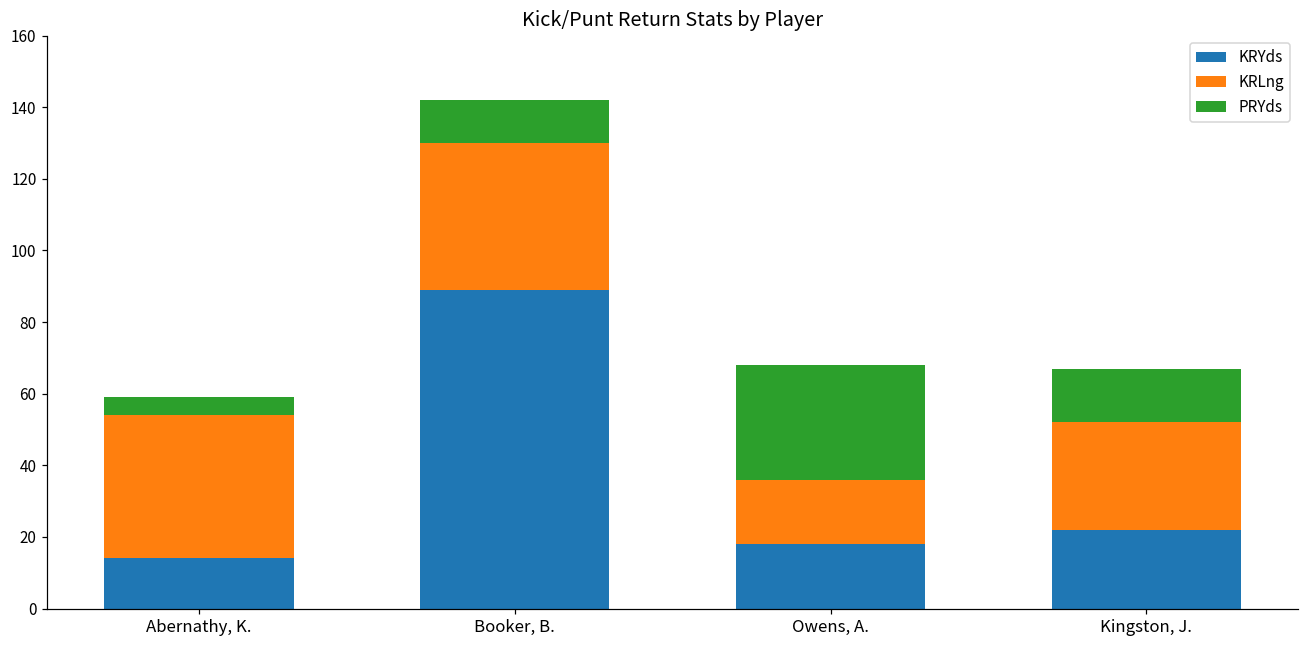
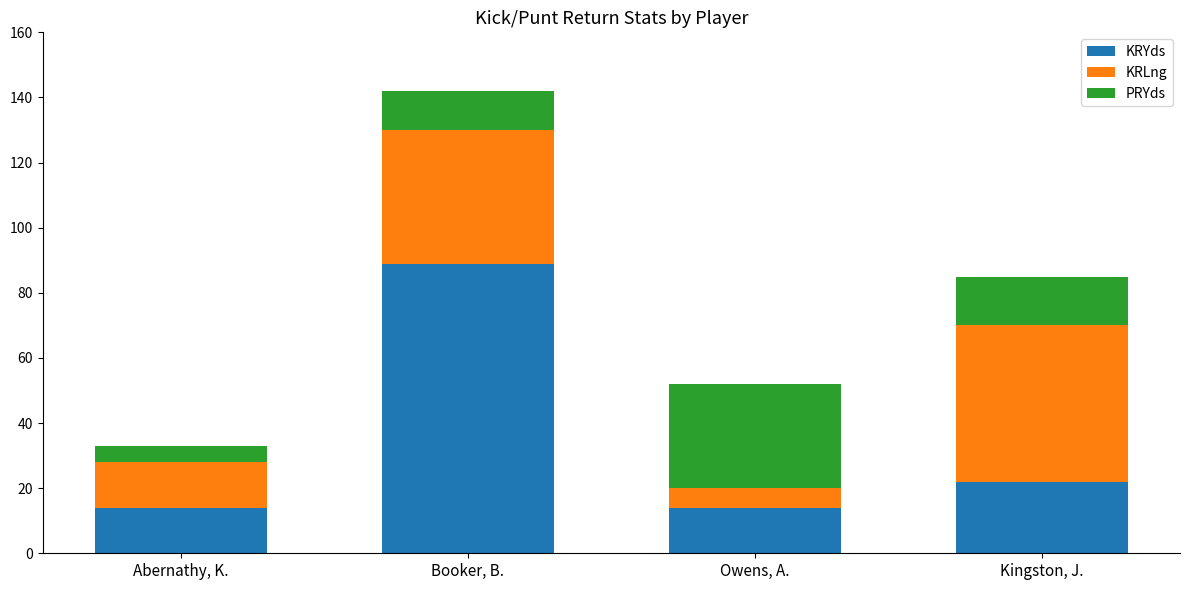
  {
    "KRYds": {
      "Abernathy, K.": 14,
      "Booker, B.": 89,
-     "Owens, A.": 18,
+     "Owens, A.": 14,
      "Kingston, J.": 22
    },
    "KRLng": {
-     "Abernathy, K.": 40,
+     "Abernathy, K.": 14,
      "Booker, B.": 41,
-     "Owens, A.": 18,
-     "Kingston, J.": 30
+     "Owens, A.": 6,
+     "Kingston, J.": 48
    },
    "PRYds": {
      "Abernathy, K.": 5,
      "Booker, B.": 12,
      "Owens, A.": 32,
      "Kingston, J.": 15
    }
  }
